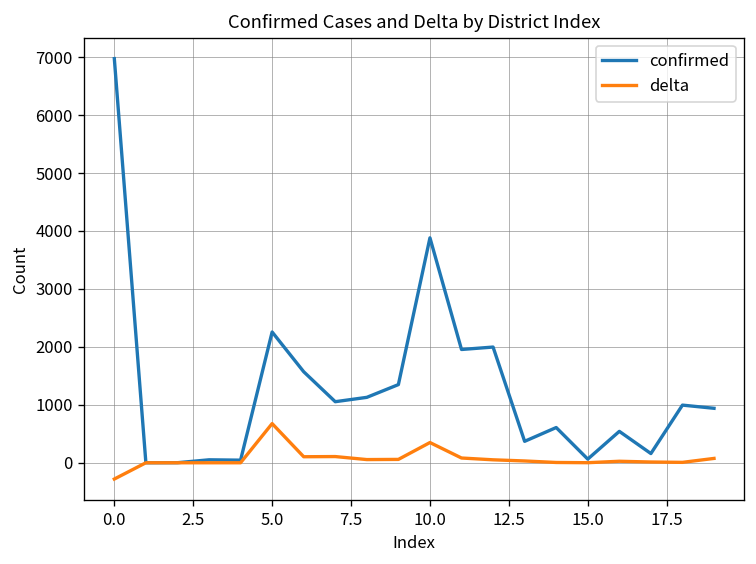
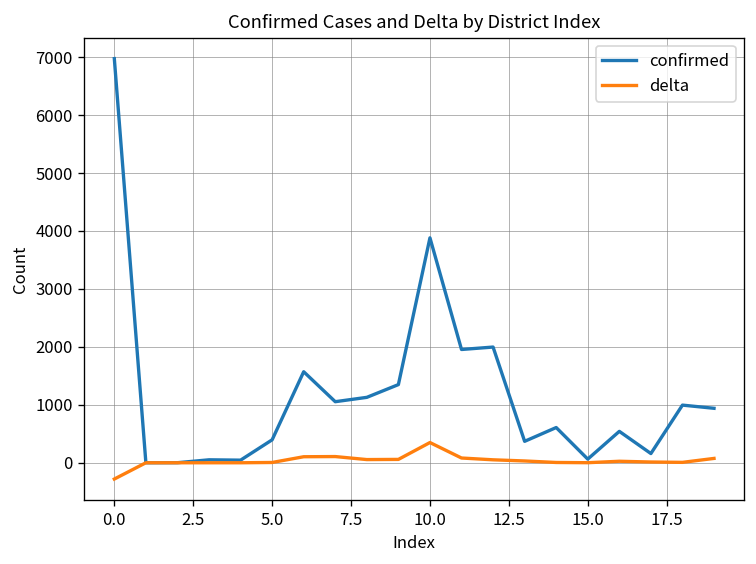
  {
    "confirmed": {
      "0.0": 7000,
-     "5.0": 2300,
+     "5.0": 400,
      "10.0": 3900,
      "15.0": 100
    },
    "delta": {
      "0.0": -300,
-     "5.0": 700,
+     "5.0": 0,
      "10.0": 300,
      "15.0": 0
    }
  }
